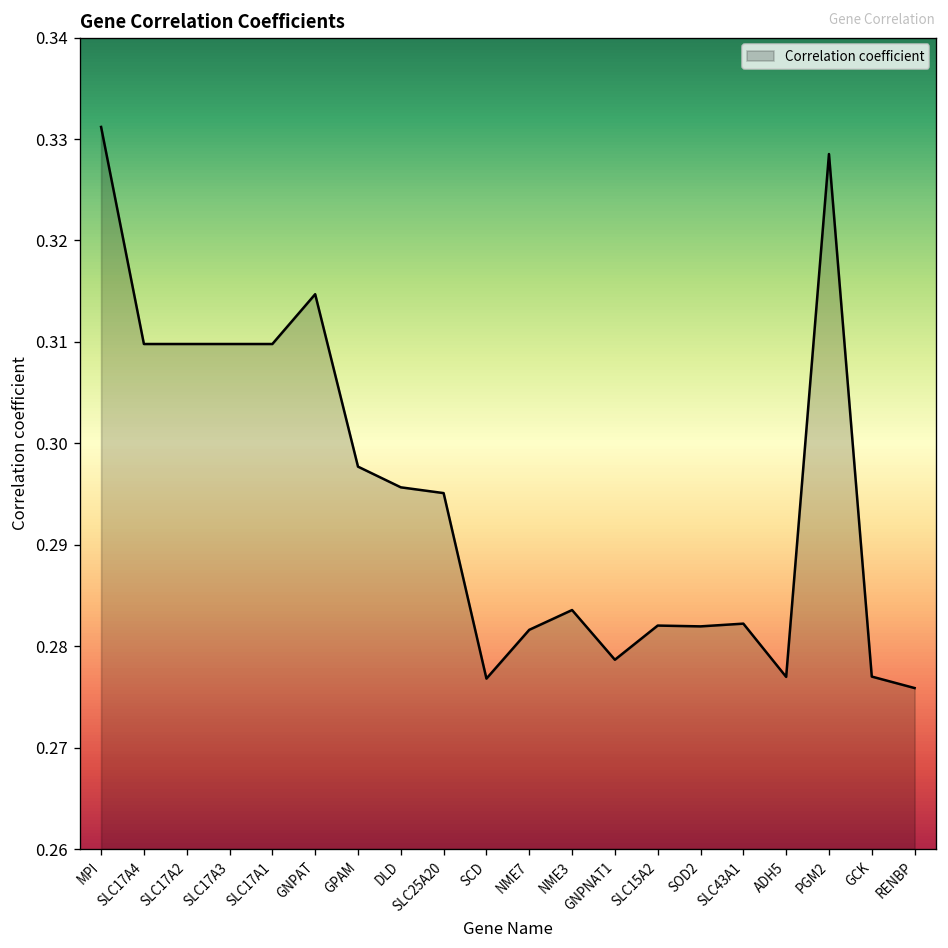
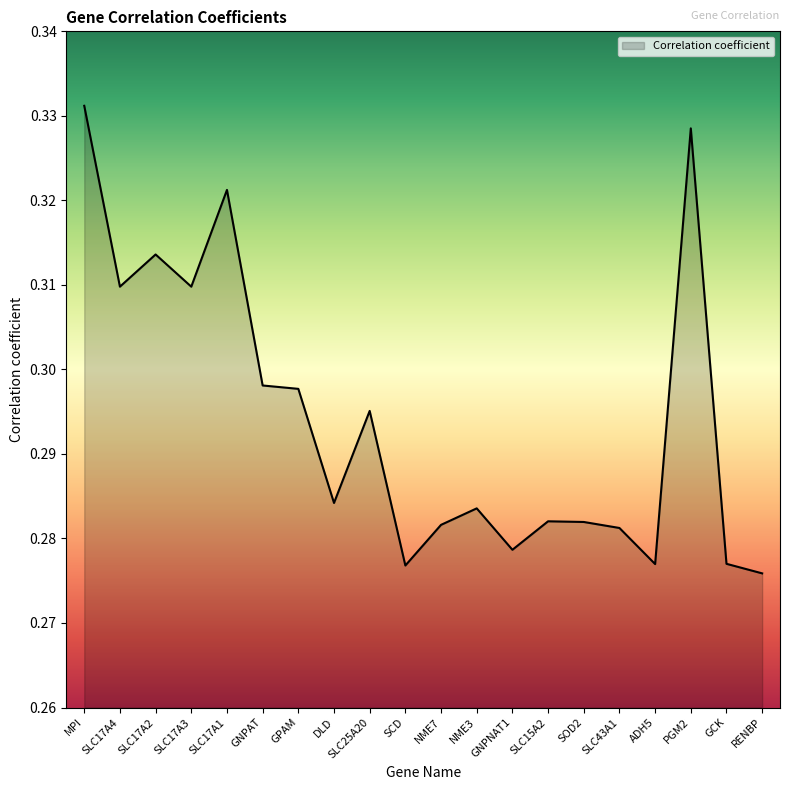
  {
    "MPI": 0.331,
    "SLC17A4": 0.310,
-   "SLC17A2": 0.310,
+   "SLC17A2": 0.314,
    "SLC17A3": 0.310,
-   "SLC17A1": 0.310,
-   "GNPAT": 0.315,
+   "SLC17A1": 0.321,
+   "GNPAT": 0.298,
    "GPAM": 0.298,
-   "DLD": 0.296,
+   "DLD": 0.284,
    "SLC25A20": 0.295,
    "SCD": 0.277,
    "NME7": 0.282,
    "NME3": 0.284,
    "GNPNAT1": 0.279,
    "SLC15A2": 0.282,
    "SOD2": 0.282,
-   "SLC43A1": 0.282,
+   "SLC43A1": 0.281,
    "ADH5": 0.277,
    "PGM2": 0.329,
    "GCK": 0.277,
    "RENBP": 0.276
  }
